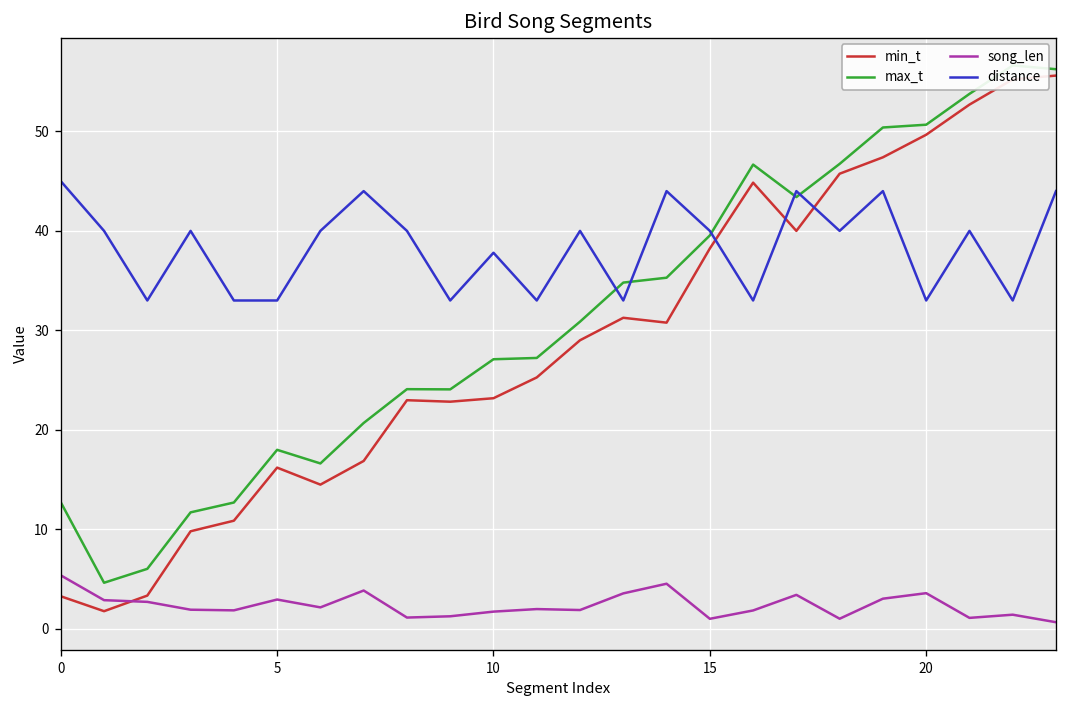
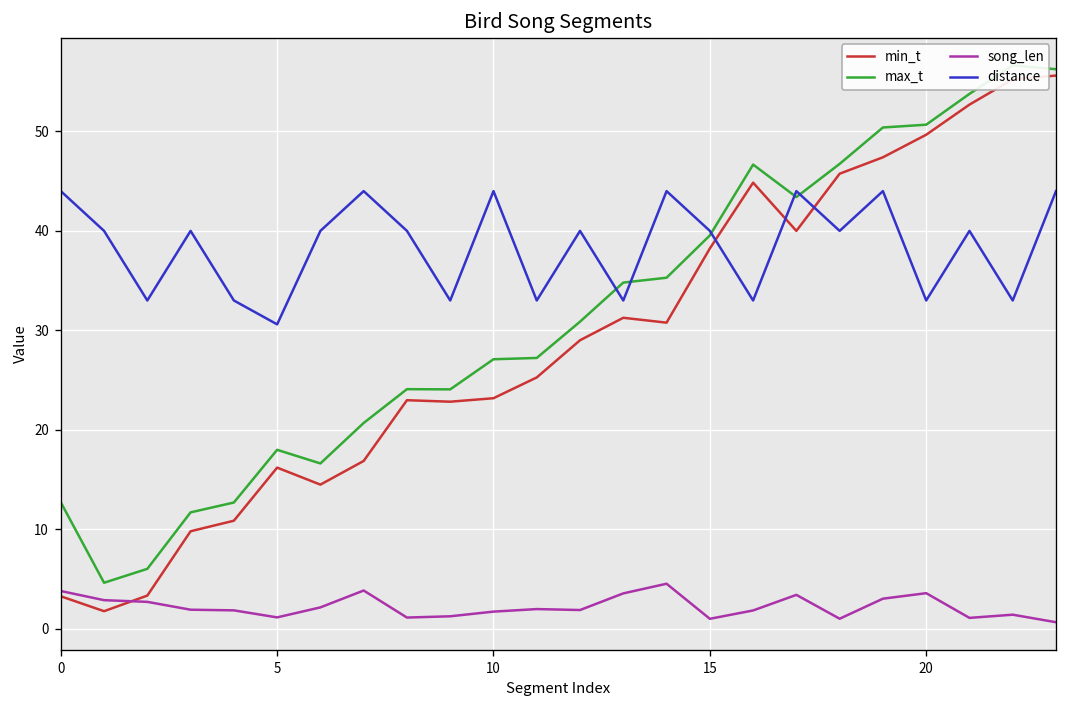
  {
    "min_t": {
      "0": 3,
      "5": 16,
      "10": 23,
      "15": 38,
      "20": 50
    },
    "max_t": {
      "0": 13,
      "5": 18,
      "10": 27,
      "15": 40,
      "20": 51
    },
    "song_len": {
-     "0": 5,
-     "5": 3,
+     "0": 4,
+     "5": 1,
      "10": 2,
      "15": 1,
      "20": 4
    },
    "distance": {
-     "0": 45,
-     "5": 33,
-     "10": 38,
+     "0": 44,
+     "5": 31,
+     "10": 44,
      "15": 40,
      "20": 33
    }
  }
